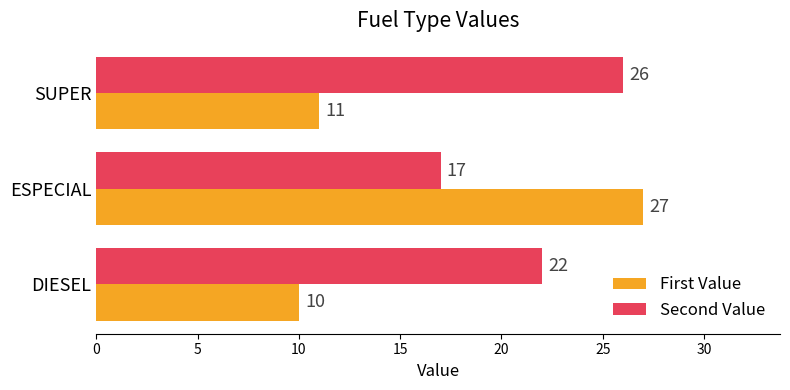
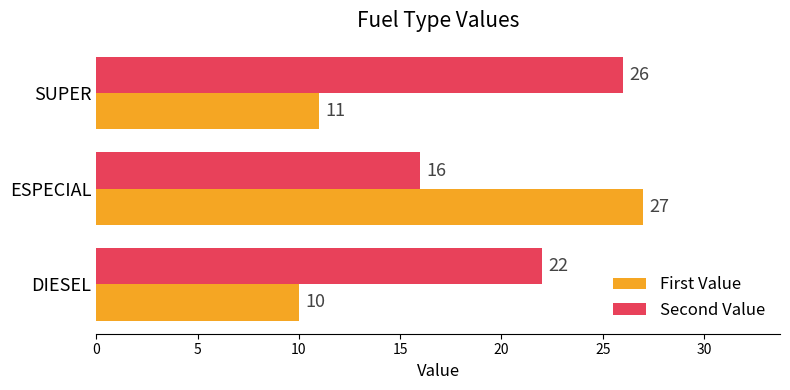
  {
    "First Value": {
      "SUPER": 11,
      "ESPECIAL": 27,
      "DIESEL": 10
    },
    "Second Value": {
      "SUPER": 26,
-     "ESPECIAL": 17,
+     "ESPECIAL": 16,
      "DIESEL": 22
    }
  }
